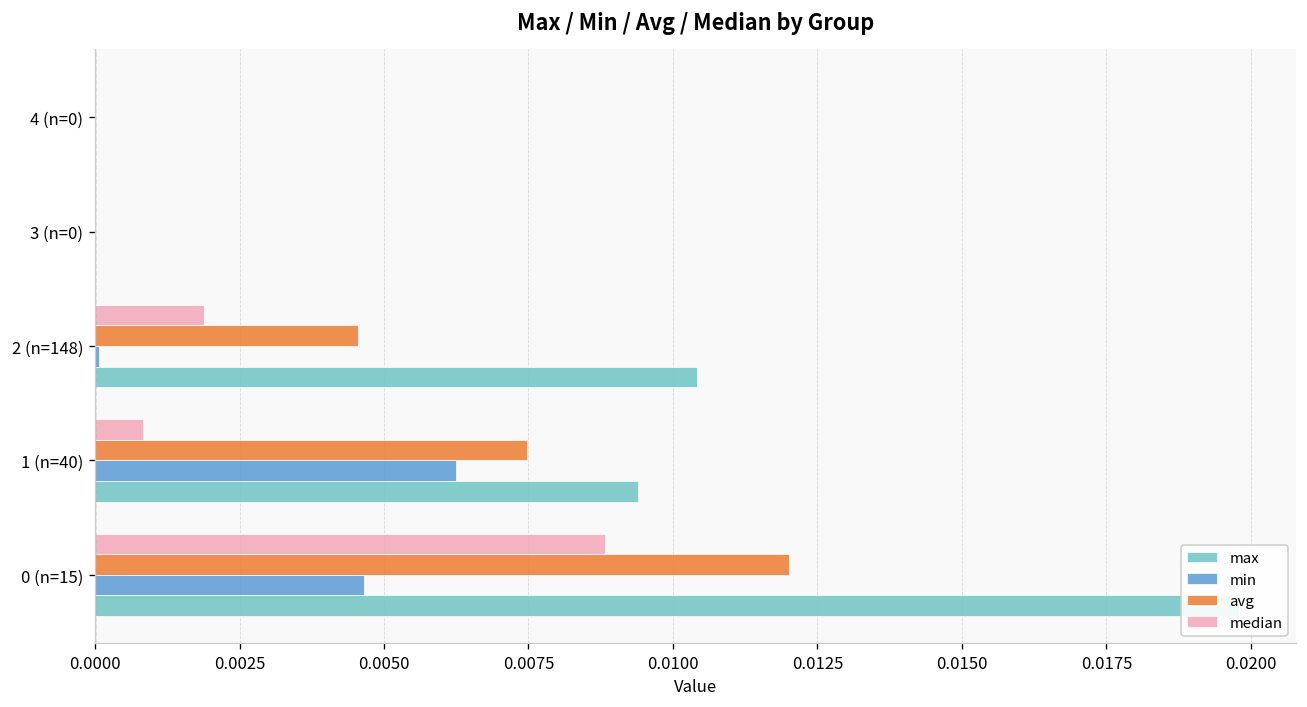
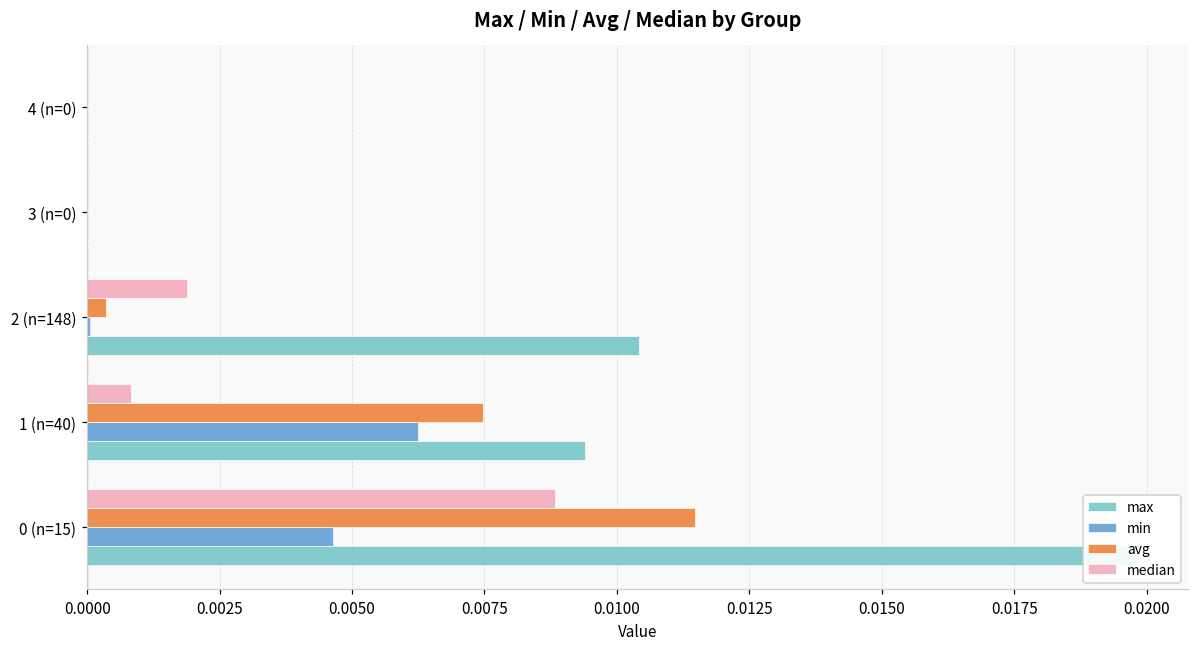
  {
    "avg": {
      "4 (n=0)": 0.0000,
      "3 (n=0)": 0.0000,
-     "2 (n=148)": 0.0045,
+     "2 (n=148)": 0.0004,
      "1 (n=40)": 0.0075,
-     "0 (n=15)": 0.0120
+     "0 (n=15)": 0.0115
    },
    "median": {
      "4 (n=0)": 0.0000,
      "3 (n=0)": 0.0000,
      "2 (n=148)": 0.0019,
      "1 (n=40)": 0.0008,
      "0 (n=15)": 0.0088
    }
  }
